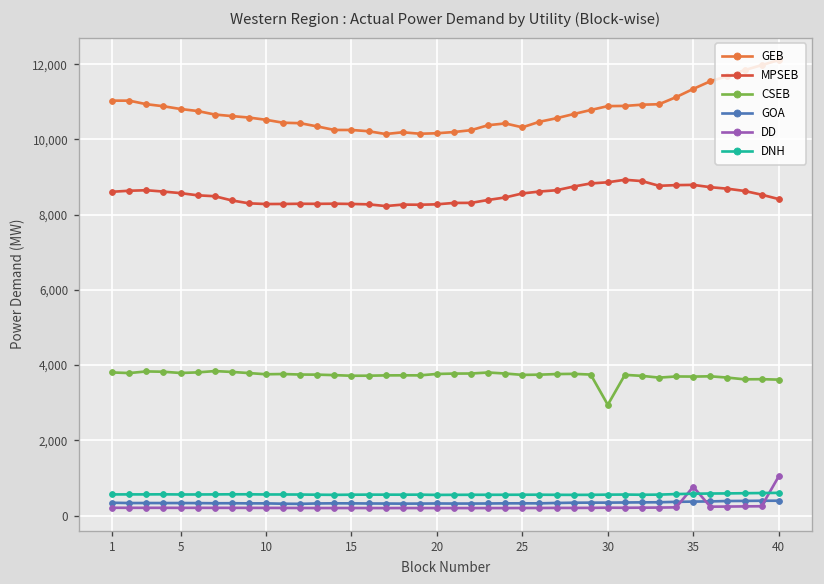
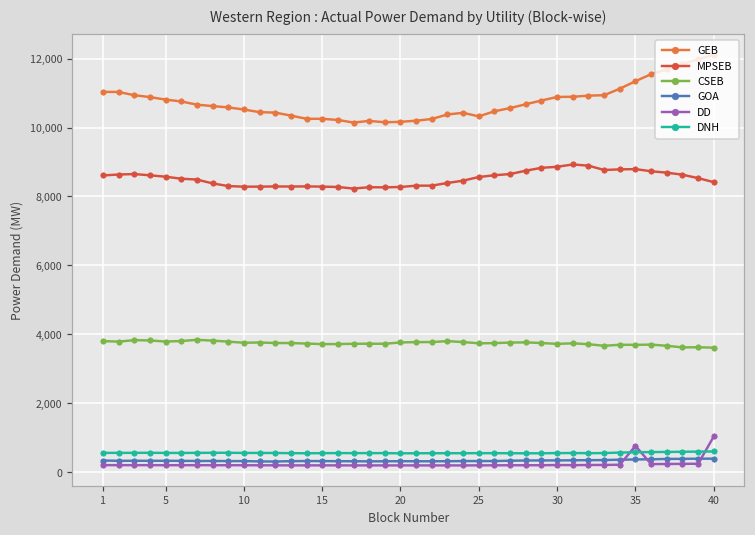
  {
    "CSEB": {
      "1": "3,800",
      "5": "3,800",
      "10": "3,800",
      "15": "3,700",
      "20": "3,800",
      "25": "3,700",
-     "30": "2,900",
+     "30": "3,700",
      "35": "3,700",
      "40": "3,600"
    },
    "GOA": {
      "1": "300",
      "5": "300",
      "10": "300",
      "15": "300",
      "20": "300",
      "25": "300",
      "30": "300",
      "35": "400",
      "40": "400"
    },
    "DD": {
      "1": "200",
      "5": "200",
      "10": "200",
      "15": "200",
      "20": "200",
      "25": "200",
      "30": "200",
      "35": "800",
      "40": "1,000"
    },
    "DNH": {
      "1": "600",
      "5": "600",
      "10": "600",
      "15": "600",
      "20": "500",
      "25": "600",
      "30": "600",
      "35": "600",
      "40": "600"
    }
  }
